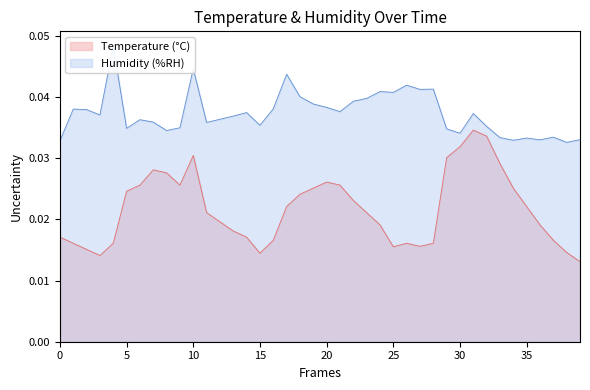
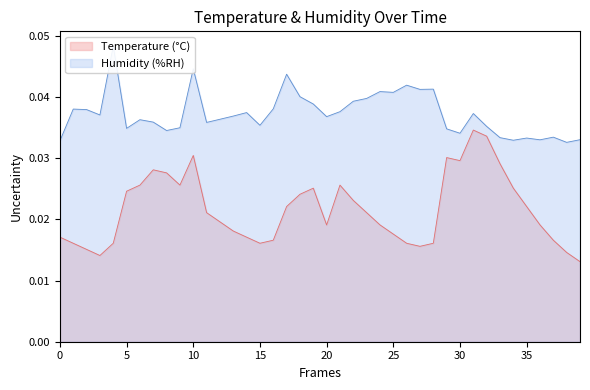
  {
    "Temperature (°C)": {
      "0": 0.017,
      "5": 0.025,
      "10": 0.030,
-     "15": 0.014,
-     "20": 0.026,
-     "25": 0.016,
-     "30": 0.032,
+     "15": 0.016,
+     "20": 0.019,
+     "25": 0.018,
+     "30": 0.030,
      "35": 0.022
    },
    "Humidity (%RH)": {
      "0": 0.033,
      "5": 0.035,
      "15": 0.035,
-     "20": 0.038,
+     "20": 0.037,
      "25": 0.041,
      "30": 0.034,
      "35": 0.033
    }
  }
